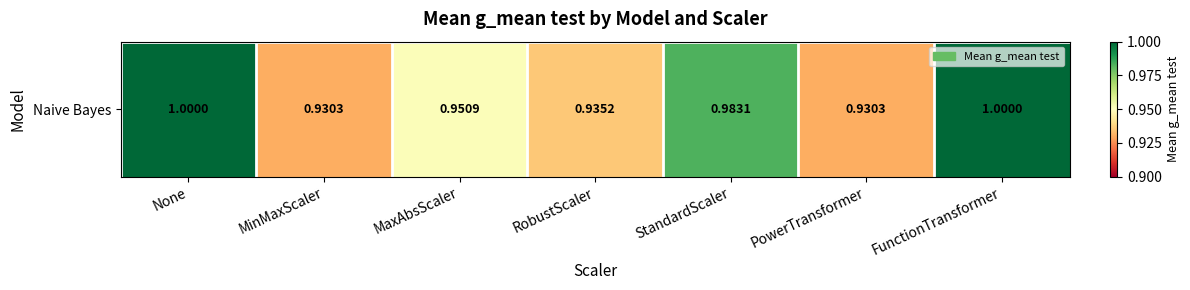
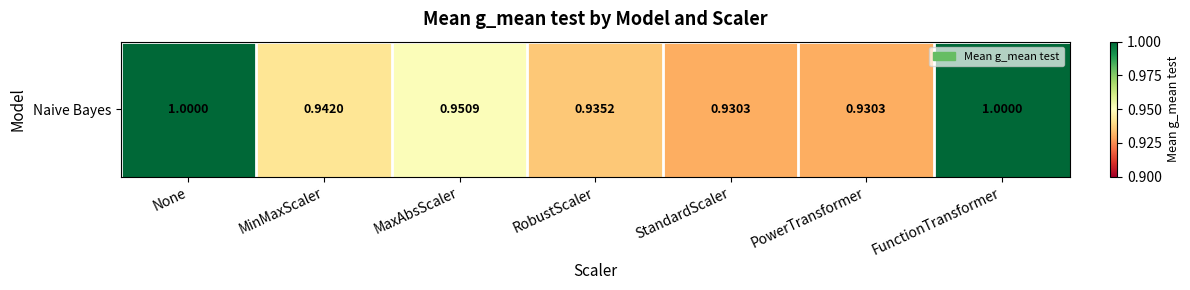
  {
    "Naive Bayes": {
      "None": 1.0000,
-     "MinMaxScaler": 0.9303,
+     "MinMaxScaler": 0.9420,
      "MaxAbsScaler": 0.9509,
      "RobustScaler": 0.9352,
-     "StandardScaler": 0.9831,
+     "StandardScaler": 0.9303,
      "PowerTransformer": 0.9303,
      "FunctionTransformer": 1.0000
    }
  }
